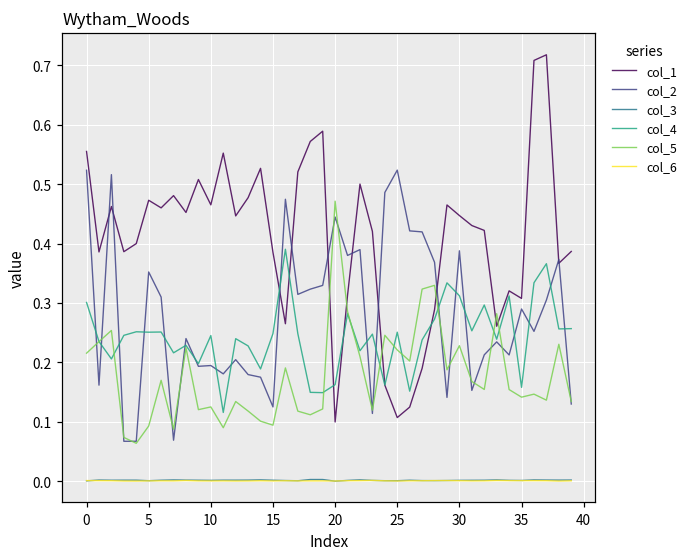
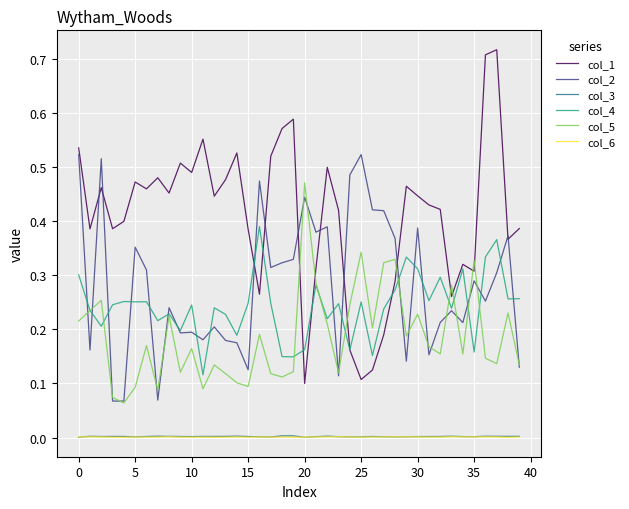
  {
    "col_1": {
-     "0": 0.55,
+     "0": 0.54,
      "5": 0.47,
-     "10": 0.47,
+     "10": 0.49,
      "15": 0.39,
      "20": 0.10,
      "25": 0.11,
      "30": 0.45,
      "35": 0.31
    },
    "col_5": {
      "0": 0.22,
      "5": 0.09,
-     "10": 0.13,
+     "10": 0.16,
      "15": 0.09,
      "20": 0.47,
-     "25": 0.22,
+     "25": 0.34,
      "30": 0.23,
-     "35": 0.14
+     "35": 0.33
    }
  }
